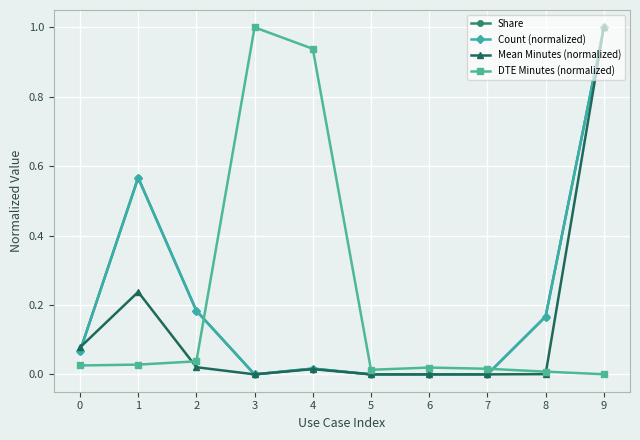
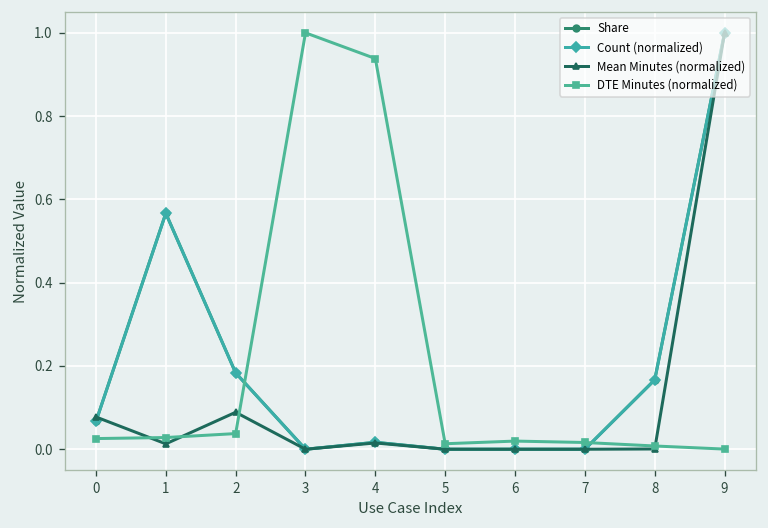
  {
    "Mean Minutes (normalized)": {
      "0": 0.08,
-     "1": 0.24,
-     "2": 0.02
+     "1": 0.01,
+     "2": 0.09
    }
  }
